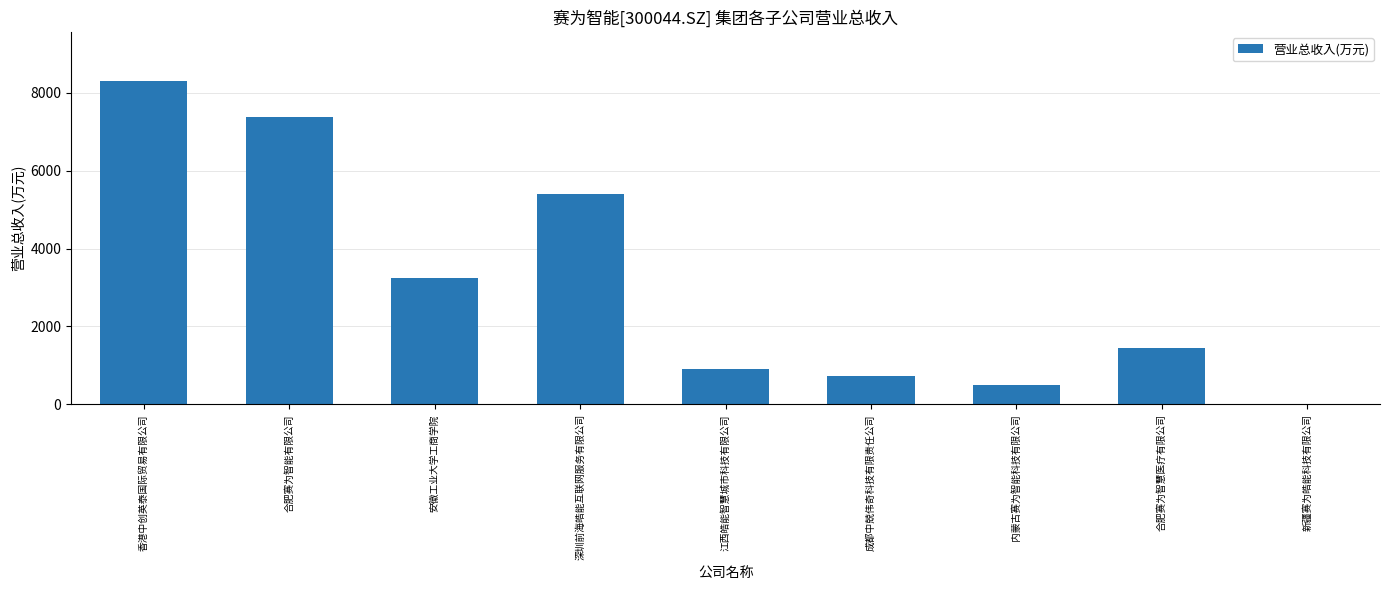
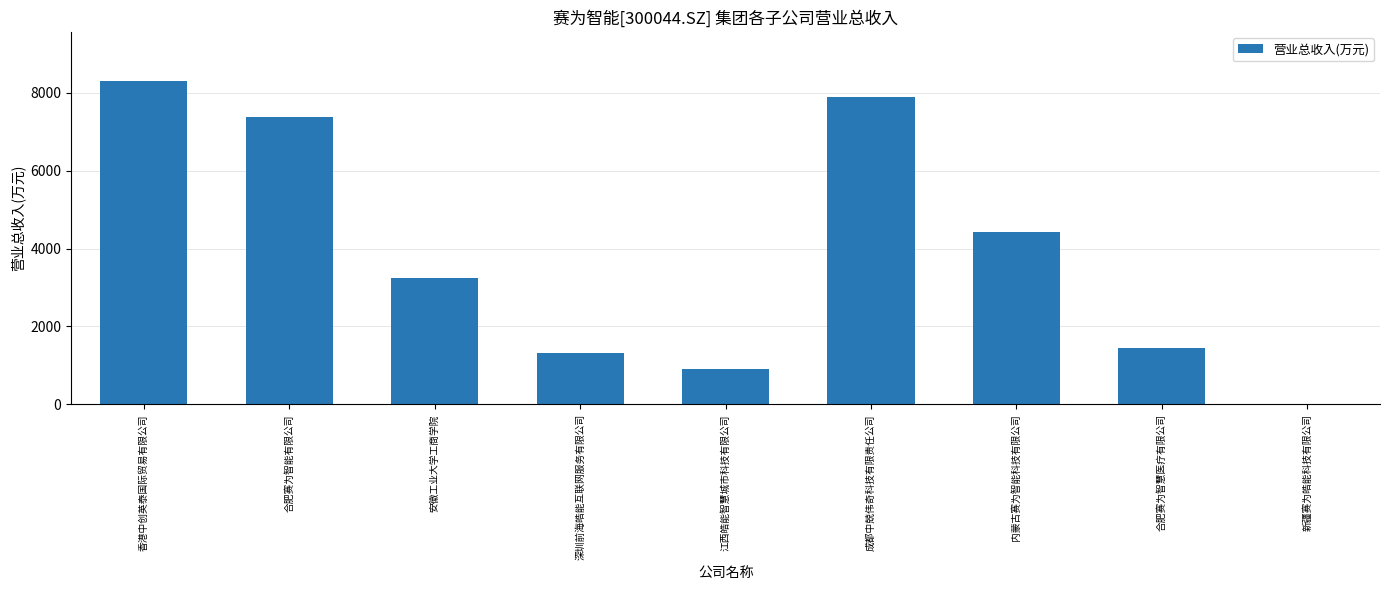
  {
    "香港中创英泰国际贸易有限公司": 8300,
    "合肥赛为智能有限公司": 7400,
    "安徽工业大学工商学院": 3300,
-   "深圳前海皓能互联网服务有限公司": 5400,
+   "深圳前海皓能互联网服务有限公司": 1300,
    "江西皓能智慧城市科技有限公司": 900,
-   "成都中兢伟奇科技有限责任公司": 700,
-   "内蒙古赛为智能科技有限公司": 500,
+   "成都中兢伟奇科技有限责任公司": 7900,
+   "内蒙古赛为智能科技有限公司": 4400,
    "合肥赛为智慧医疗有限公司": 1400,
    "新疆赛为皓能科技有限公司": 0
  }
